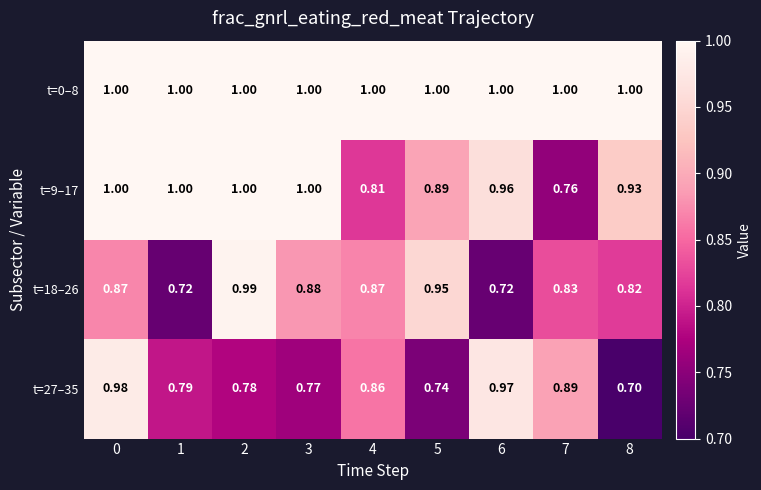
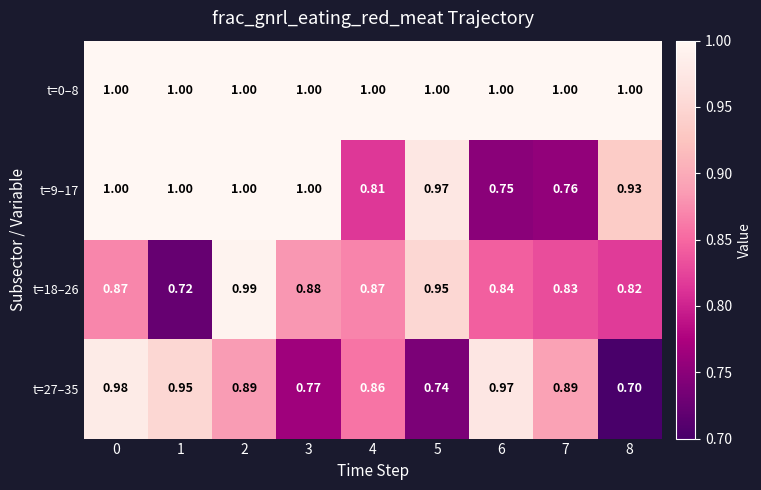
  {
    "t=0–8": {
      "0": 1.00,
      "1": 1.00,
      "2": 1.00,
      "3": 1.00,
      "4": 1.00,
      "5": 1.00,
      "6": 1.00,
      "7": 1.00,
      "8": 1.00
    },
    "t=9–17": {
      "0": 1.00,
      "1": 1.00,
      "2": 1.00,
      "3": 1.00,
      "4": 0.81,
-     "5": 0.89,
-     "6": 0.96,
+     "5": 0.97,
+     "6": 0.75,
      "7": 0.76,
      "8": 0.93
    },
    "t=18–26": {
      "0": 0.87,
      "1": 0.72,
      "2": 0.99,
      "3": 0.88,
      "4": 0.87,
      "5": 0.95,
-     "6": 0.72,
+     "6": 0.84,
      "7": 0.83,
      "8": 0.82
    },
    "t=27–35": {
      "0": 0.98,
-     "1": 0.79,
-     "2": 0.78,
+     "1": 0.95,
+     "2": 0.89,
      "3": 0.77,
      "4": 0.86,
      "5": 0.74,
      "6": 0.97,
      "7": 0.89,
      "8": 0.70
    }
  }
